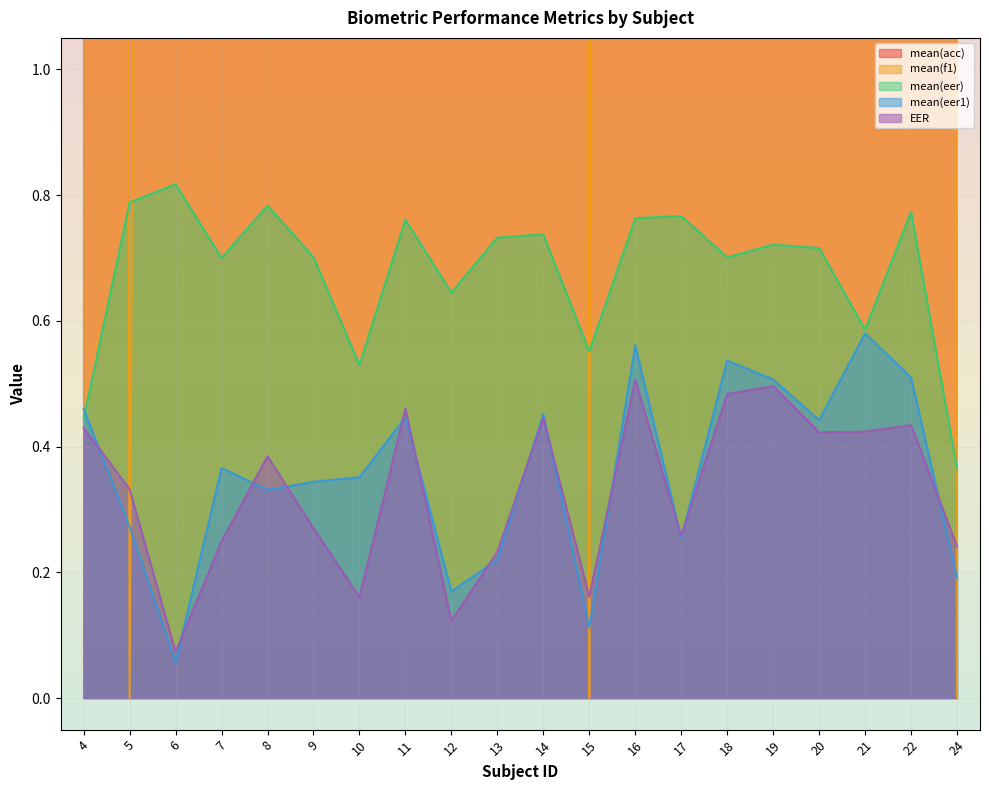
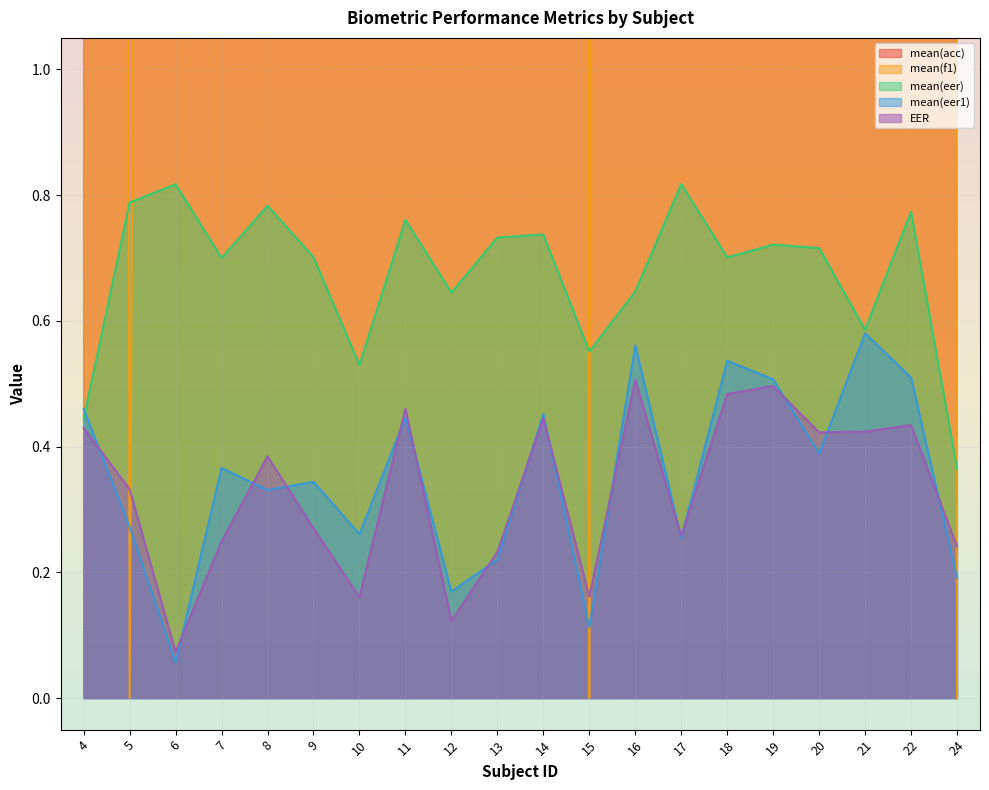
  {
    "mean(f1)": {
      "5": 0.00,
      "15": 0.00,
      "24": 0.00
    },
    "mean(eer)": {
      "4": 0.44,
      "5": 0.79,
      "6": 0.82,
      "7": 0.70,
      "8": 0.78,
      "9": 0.70,
      "10": 0.53,
      "11": 0.76,
      "12": 0.65,
      "13": 0.73,
      "14": 0.74,
      "15": 0.55,
-     "16": 0.76,
-     "17": 0.77,
+     "16": 0.65,
+     "17": 0.82,
      "18": 0.70,
      "19": 0.72,
      "20": 0.72,
      "21": 0.59,
      "22": 0.77,
      "24": 0.37
    },
    "mean(eer1)": {
      "4": 0.46,
      "5": 0.27,
      "6": 0.06,
      "7": 0.37,
      "8": 0.33,
      "9": 0.34,
-     "10": 0.35,
+     "10": 0.26,
      "11": 0.45,
      "12": 0.17,
      "13": 0.22,
      "14": 0.45,
      "15": 0.11,
      "16": 0.56,
      "18": 0.54,
      "19": 0.51,
-     "20": 0.44,
+     "20": 0.39,
      "21": 0.58,
      "22": 0.51,
      "24": 0.19
    },
    "EER": {
      "4": 0.43,
      "5": 0.33,
      "6": 0.07,
      "7": 0.25,
      "8": 0.38,
      "9": 0.27,
      "10": 0.16,
      "11": 0.46,
      "12": 0.12,
      "13": 0.23,
      "14": 0.45,
      "15": 0.16,
      "16": 0.51,
      "18": 0.48,
      "19": 0.50,
      "20": 0.42,
      "21": 0.42,
      "22": 0.43,
      "24": 0.24
    }
  }
